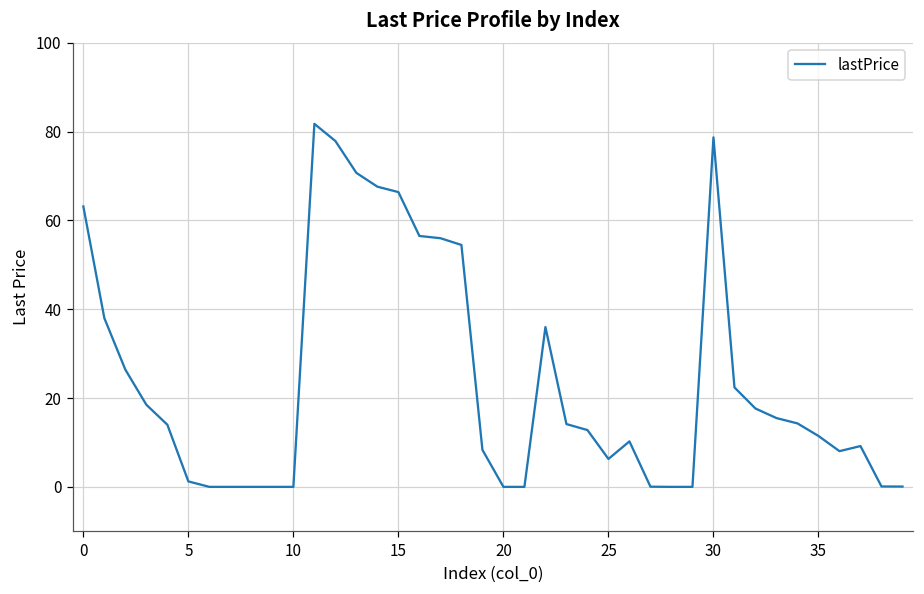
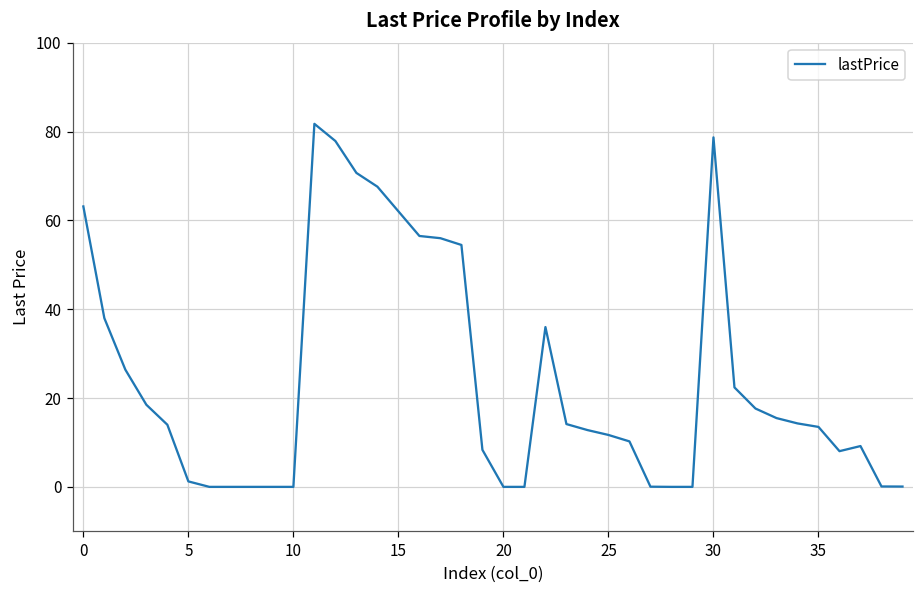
  {
    "0": 63,
    "5": 1,
    "10": 0,
-   "15": 66,
+   "15": 62,
    "20": 0,
-   "25": 6,
+   "25": 12,
    "30": 79,
-   "35": 11
+   "35": 14
  }
